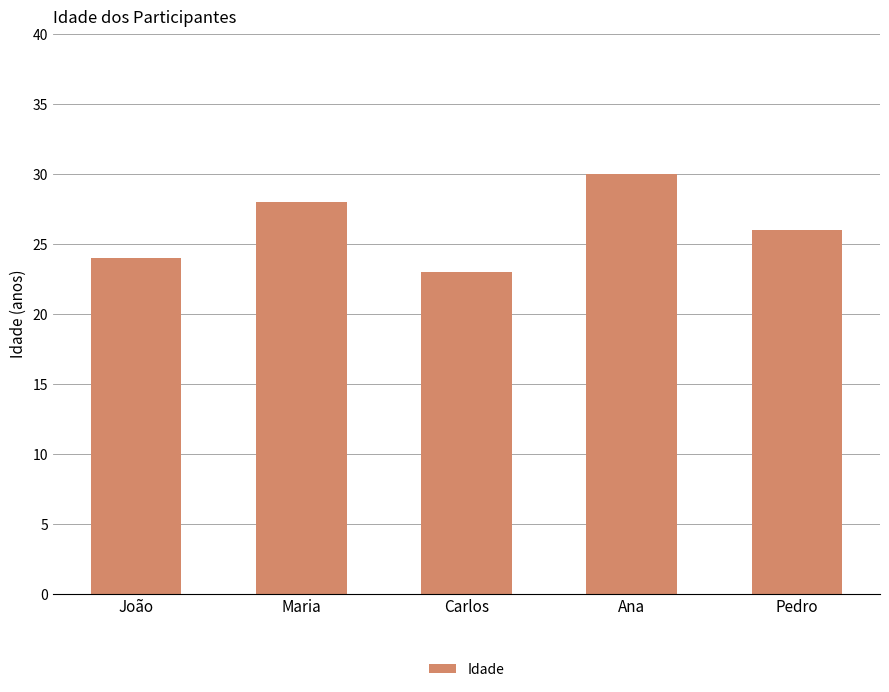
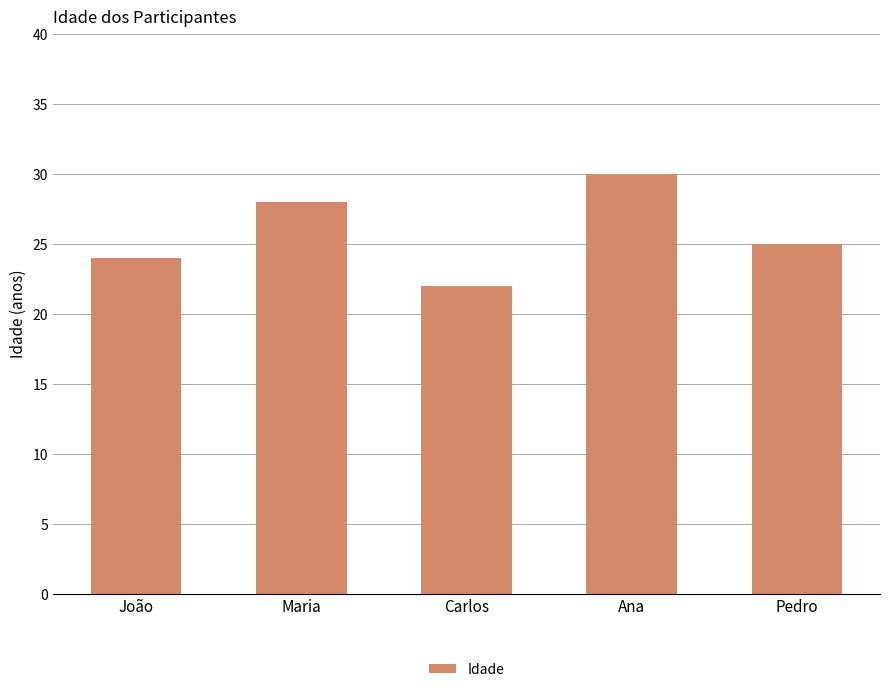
  {
    "João": 24,
    "Maria": 28,
-   "Carlos": 23,
+   "Carlos": 22,
    "Ana": 30,
-   "Pedro": 26
+   "Pedro": 25
  }
